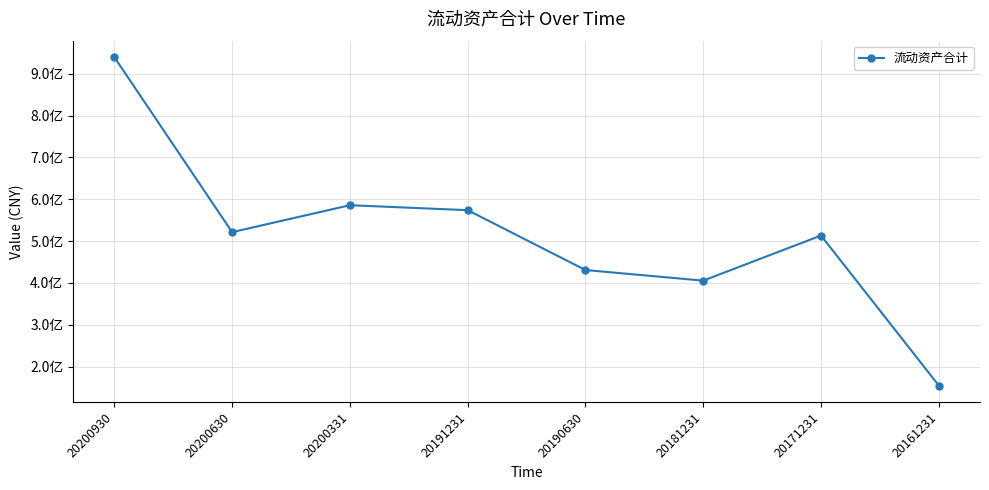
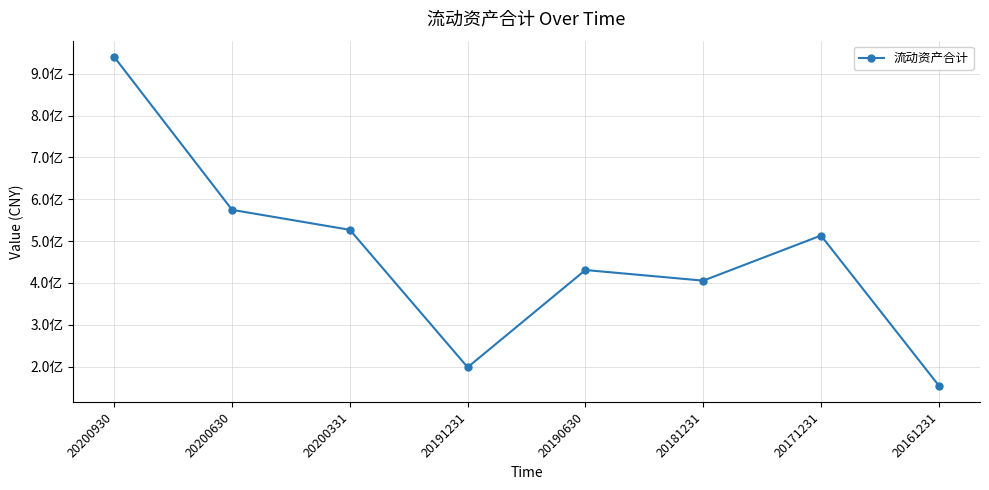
  {
    "20200930": "9.4亿",
-   "20200630": "5.2亿",
-   "20200331": "5.9亿",
-   "20191231": "5.7亿",
+   "20200630": "5.7亿",
+   "20200331": "5.3亿",
+   "20191231": "2.0亿",
    "20190630": "4.3亿",
    "20181231": "4.1亿",
    "20171231": "5.1亿",
    "20161231": "1.5亿"
  }
